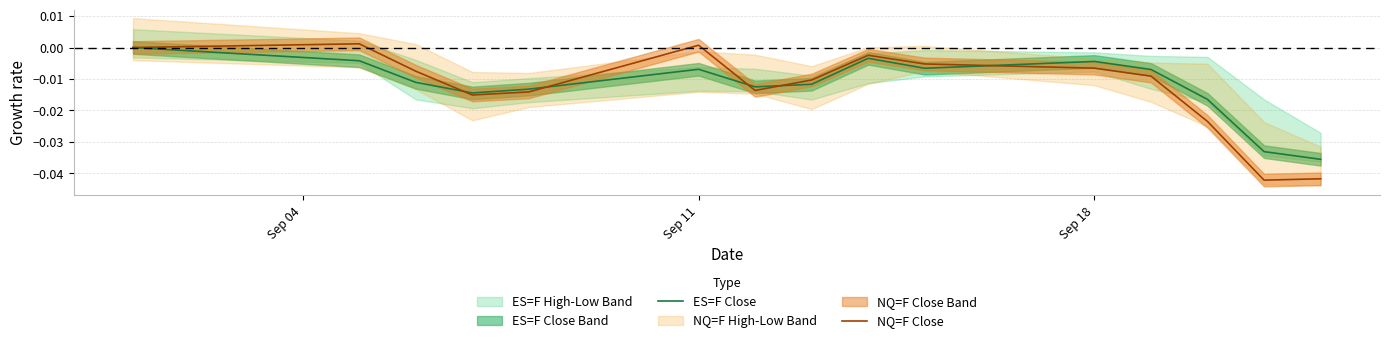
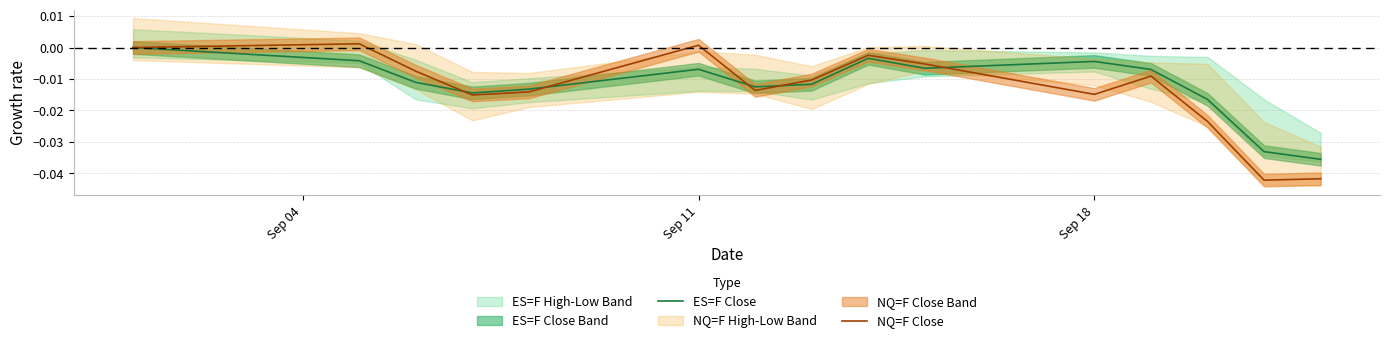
  {
    "NQ=F Close": {
      "Sep 11": 0.001,
-     "Sep 18": -0.007
+     "Sep 18": -0.015
    }
  }
